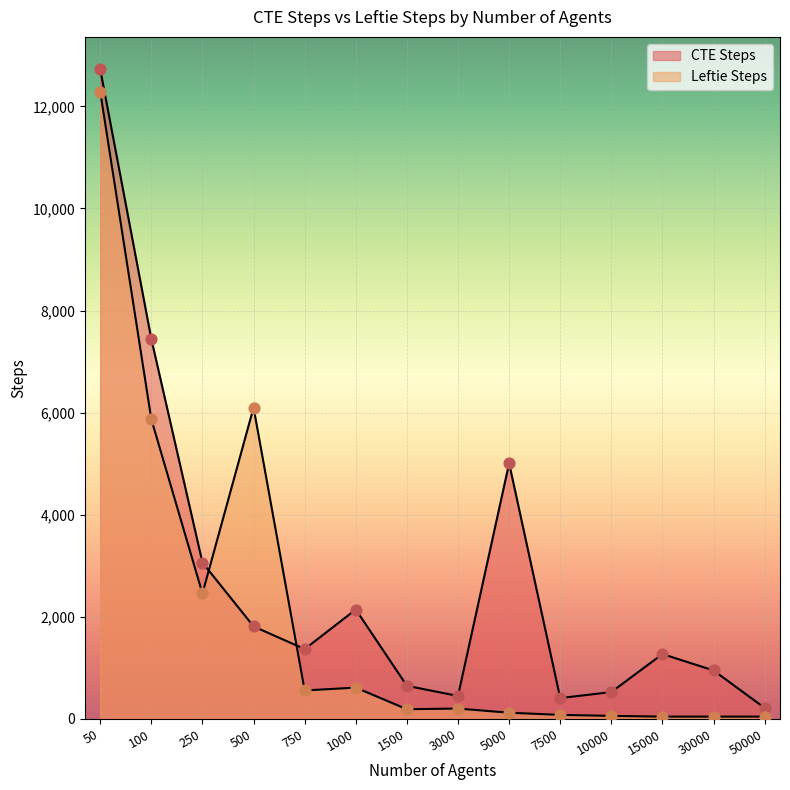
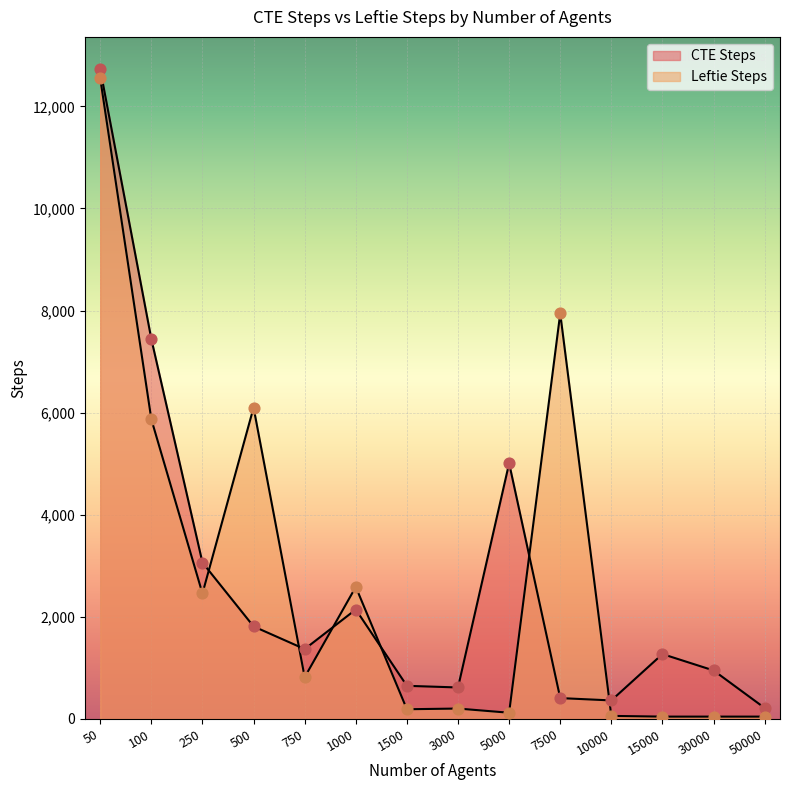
  {
    "CTE Steps": {
      "50": "12,700",
      "100": "7,400",
      "250": "3,100",
      "500": "1,800",
      "750": "1,400",
      "1000": "2,100",
      "1500": "600",
-     "3000": "500",
+     "3000": "600",
      "5000": "5,000",
      "7500": "400",
-     "10000": "500",
+     "10000": "400",
      "15000": "1,300",
      "30000": "1,000",
      "50000": "200"
    },
    "Leftie Steps": {
-     "50": "12,300",
+     "50": "12,500",
      "100": "5,900",
      "250": "2,500",
      "500": "6,100",
-     "750": "600",
-     "1000": "600",
+     "750": "800",
+     "1000": "2,600",
      "1500": "200",
      "3000": "200",
      "5000": "100",
-     "7500": "100",
+     "7500": "7,900",
      "10000": "100",
      "15000": "0",
      "30000": "0",
      "50000": "0"
    }
  }
